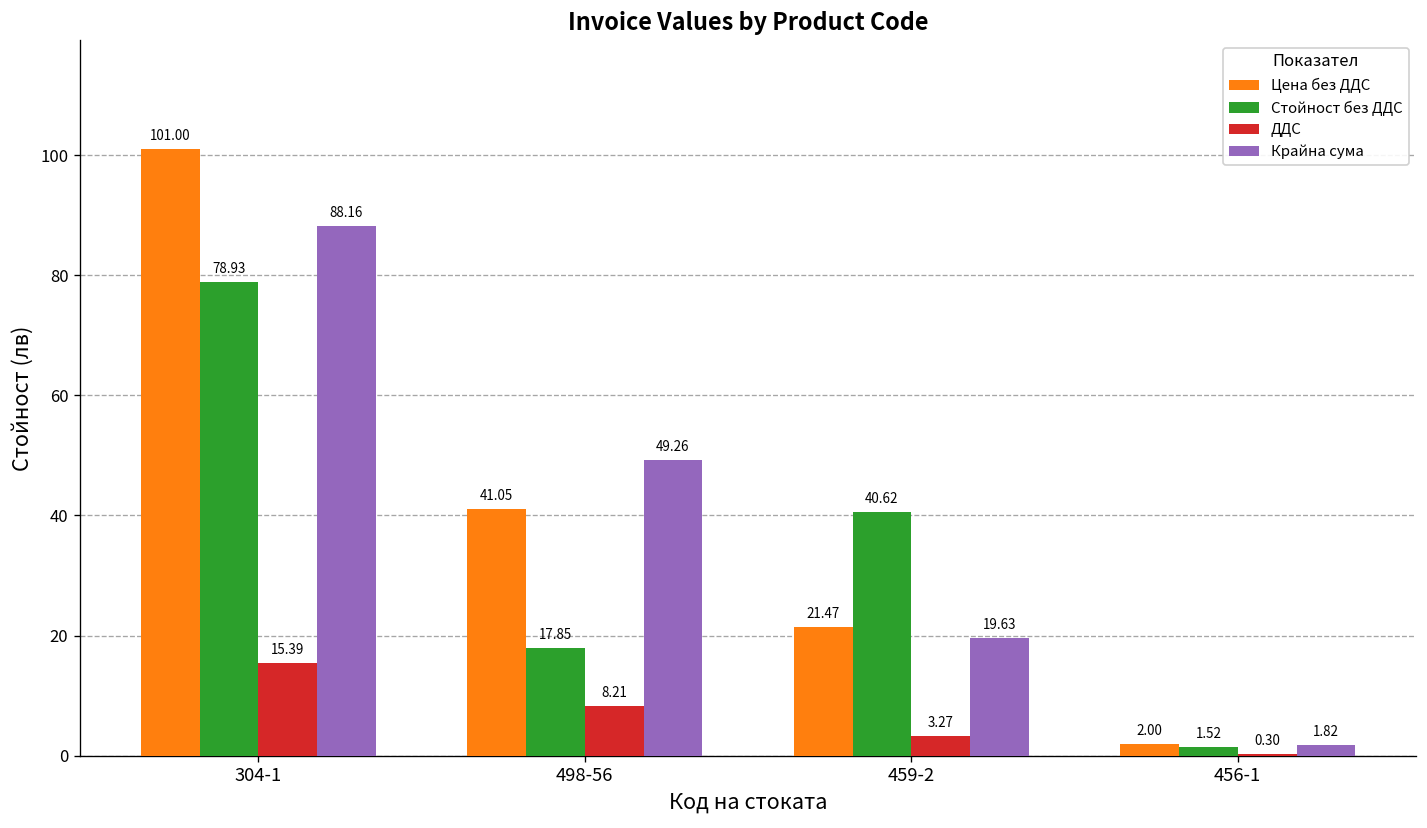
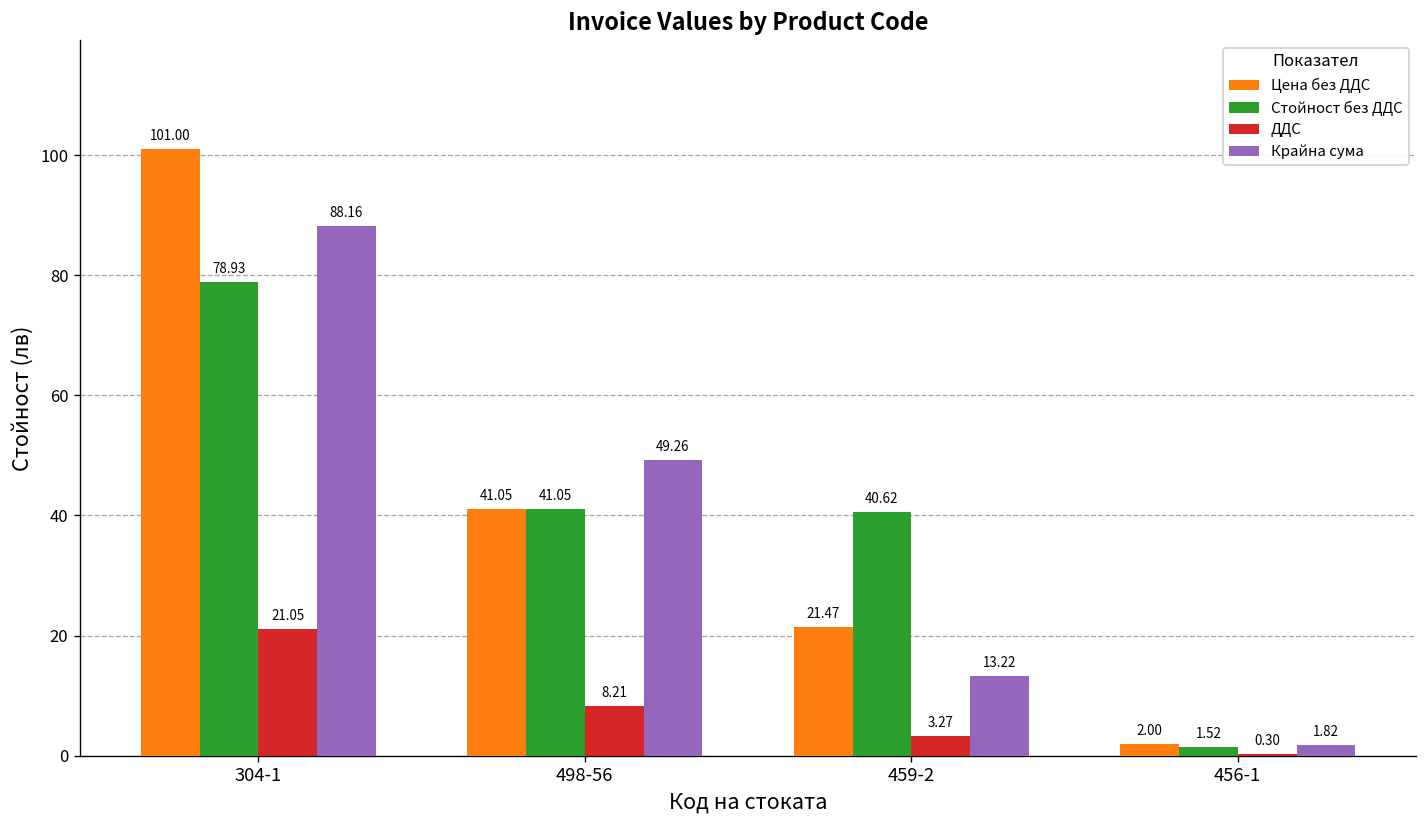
  {
    "Цена без ДДС": {
      "304-1": 101.00,
      "498-56": 41.05,
      "459-2": 21.47,
      "456-1": 2.00
    },
    "Стойност без ДДС": {
      "304-1": 78.93,
-     "498-56": 17.85,
+     "498-56": 41.05,
      "459-2": 40.62,
      "456-1": 1.52
    },
    "ДДС": {
-     "304-1": 15.39,
+     "304-1": 21.05,
      "498-56": 8.21,
      "459-2": 3.27,
      "456-1": 0.30
    },
    "Крайна сума": {
      "304-1": 88.16,
      "498-56": 49.26,
-     "459-2": 19.63,
+     "459-2": 13.22,
      "456-1": 1.82
    }
  }
